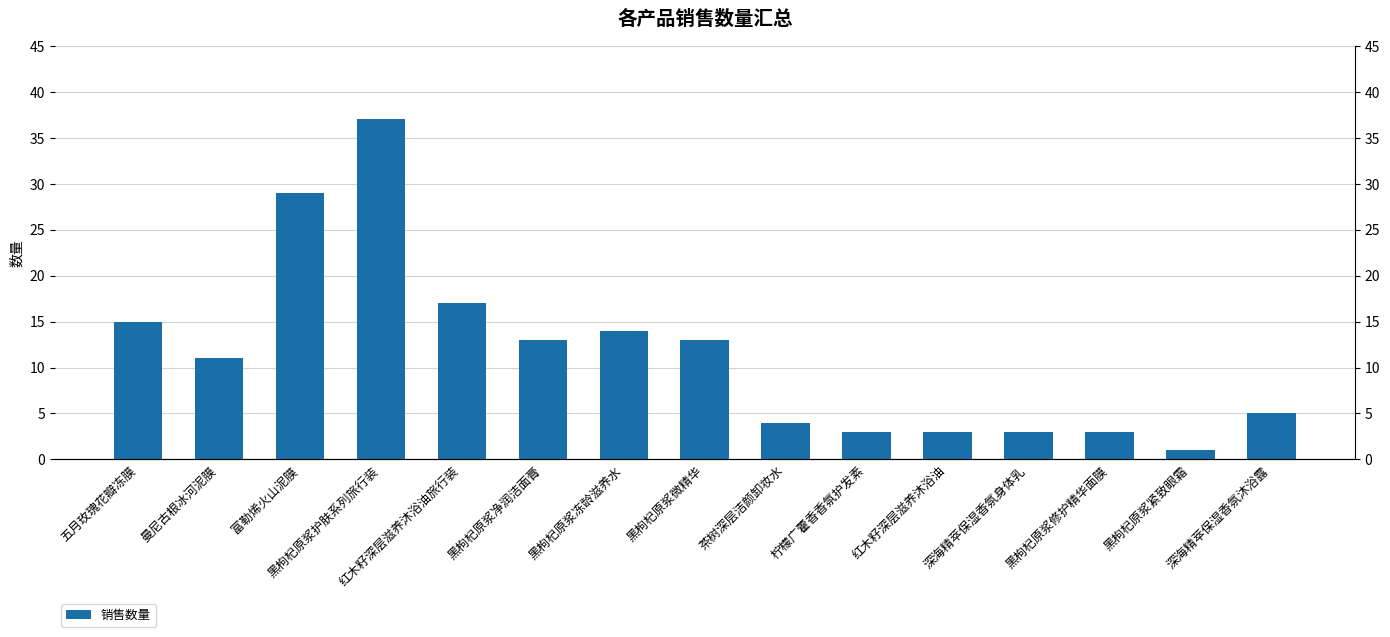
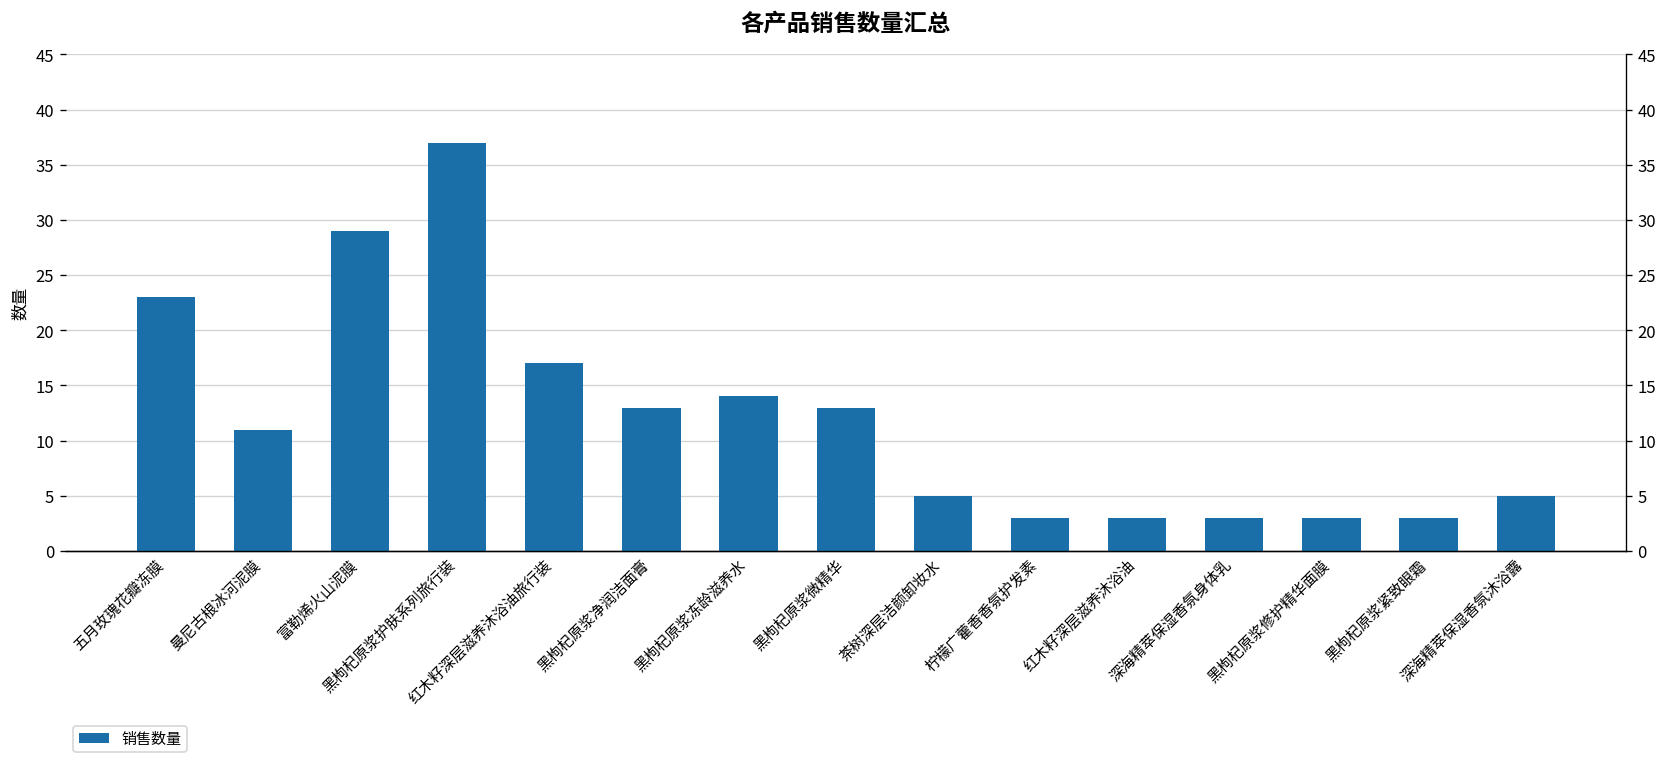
  {
-   "五月玫瑰花瓣冻膜": 15,
+   "五月玫瑰花瓣冻膜": 23,
    "曼尼古根冰河泥膜": 11,
    "富勒烯火山泥膜": 29,
    "黑枸杞原浆护肤系列旅行装": 37,
    "红木籽深层滋养沐浴油旅行装": 17,
    "黑枸杞原浆净润洁面膏": 13,
    "黑枸杞原浆冻龄滋养水": 14,
    "黑枸杞原浆微精华": 13,
-   "茶树深层洁颜卸妆水": 4,
+   "茶树深层洁颜卸妆水": 5,
    "柠檬广藿香香氛护发素": 3,
    "红木籽深层滋养沐浴油": 3,
    "深海精萃保湿香氛身体乳": 3,
    "黑枸杞原浆修护精华面膜": 3,
-   "黑枸杞原浆紧致眼霜": 1,
+   "黑枸杞原浆紧致眼霜": 3,
    "深海精萃保湿香氛沐浴露": 5
  }
